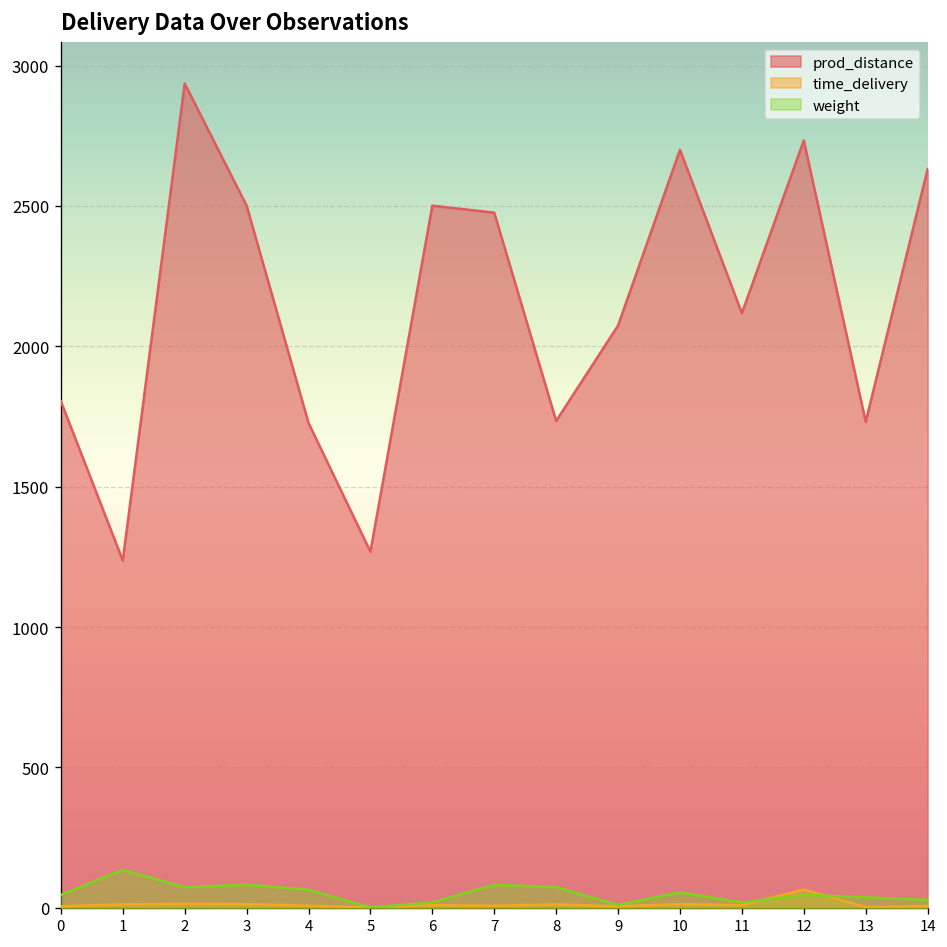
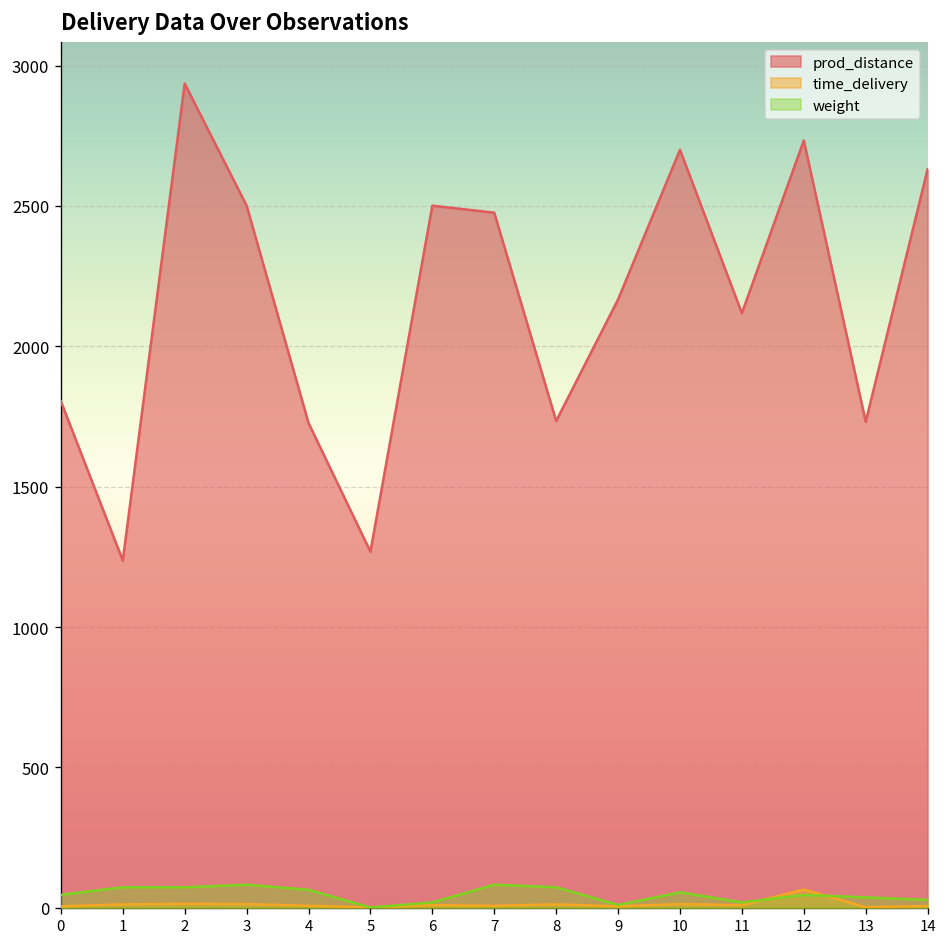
  {
    "prod_distance": {
      "0": 1800,
      "1": 1240,
      "2": 2940,
      "3": 2500,
      "4": 1730,
      "5": 1270,
      "6": 2500,
      "7": 2480,
      "8": 1730,
-     "9": 2070,
+     "9": 2170,
      "10": 2700,
      "11": 2120,
      "12": 2730,
      "13": 1730,
      "14": 2630
    },
    "time_delivery": {
      "0": 10,
      "1": 10,
      "2": 10,
      "3": 10,
      "4": 10,
      "7": 10,
      "8": 10,
      "10": 10,
      "12": 70,
      "13": 0,
      "14": 10
    },
    "weight": {
      "0": 50,
-     "1": 140,
+     "1": 70,
      "2": 70,
      "3": 80,
      "4": 60,
      "7": 80,
      "8": 70,
      "10": 60,
      "12": 50,
      "13": 40,
      "14": 30
    }
  }
